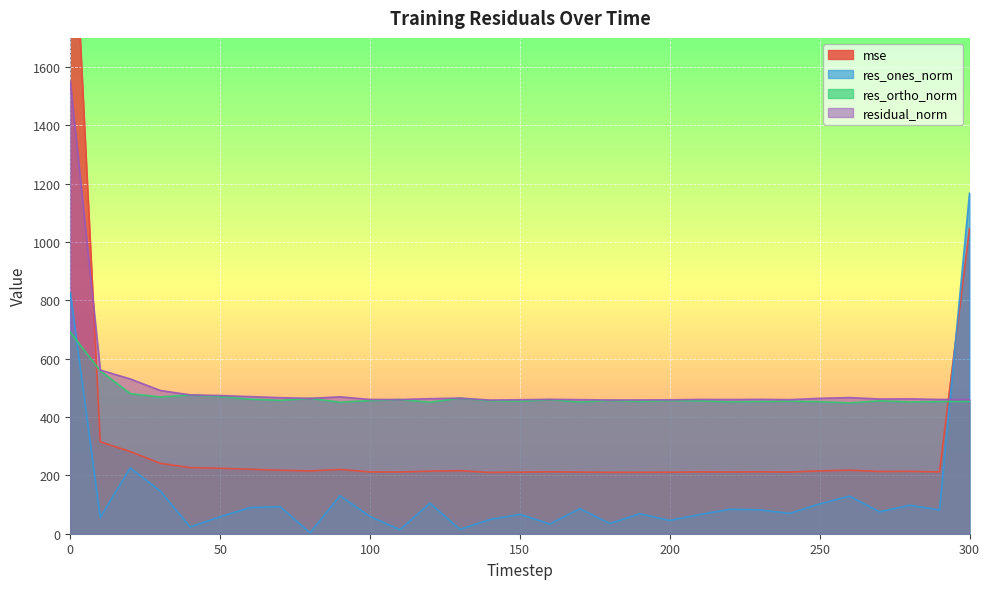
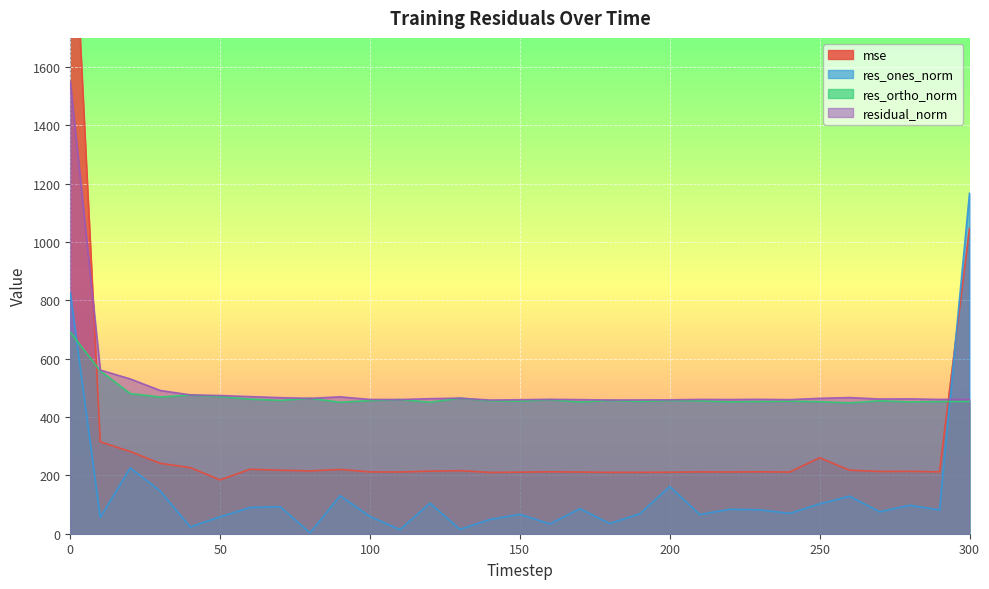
  {
    "mse": {
-     "50": 220,
+     "50": 180,
      "100": 210,
      "150": 210,
      "200": 210,
-     "250": 220,
+     "250": 260,
      "300": 1050
    },
    "res_ones_norm": {
      "0": 830,
      "50": 60,
      "100": 60,
      "150": 70,
-     "200": 50,
+     "200": 160,
      "250": 100,
      "300": 1170
    },
    "res_ortho_norm": {
      "0": 690,
      "250": 450
    },
    "residual_norm": {
      "0": 1550,
      "250": 460
    }
  }
